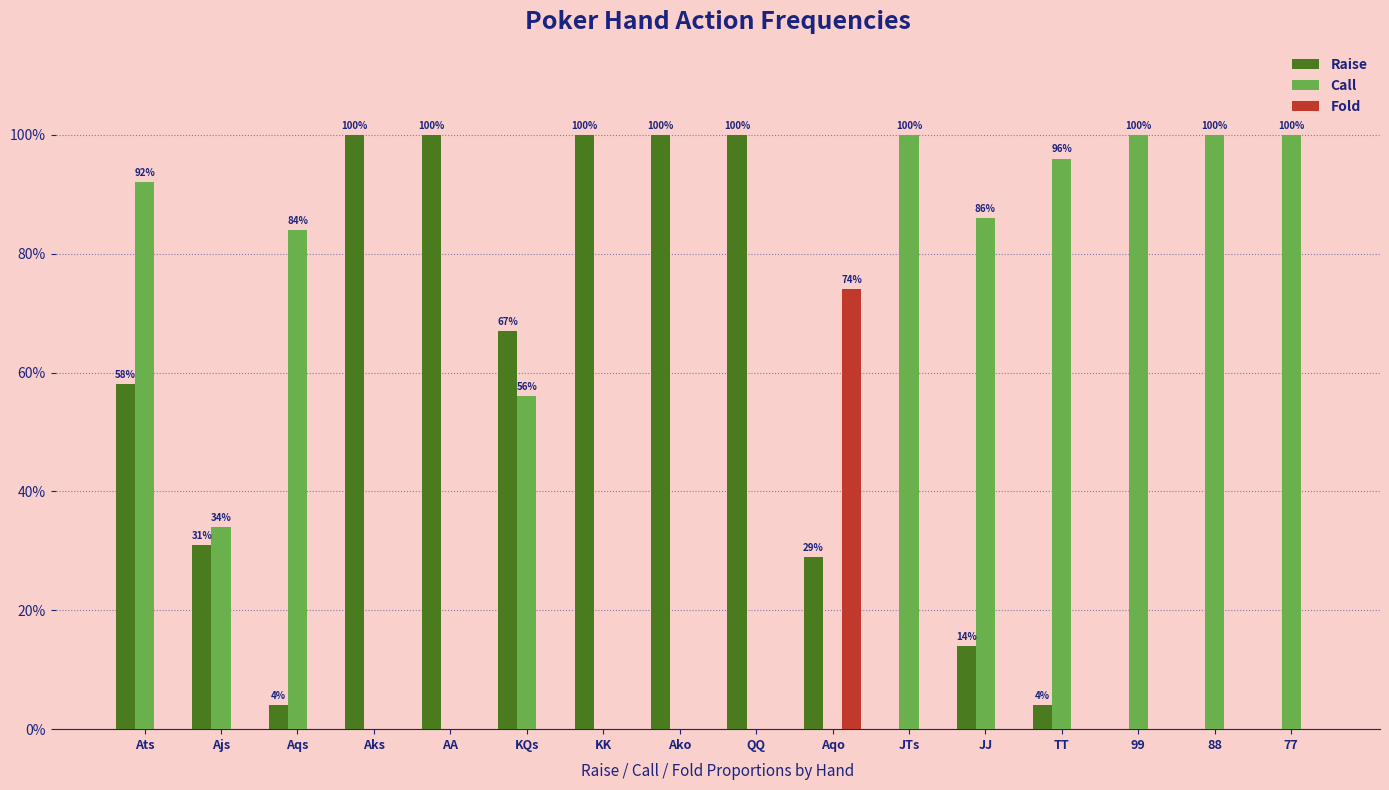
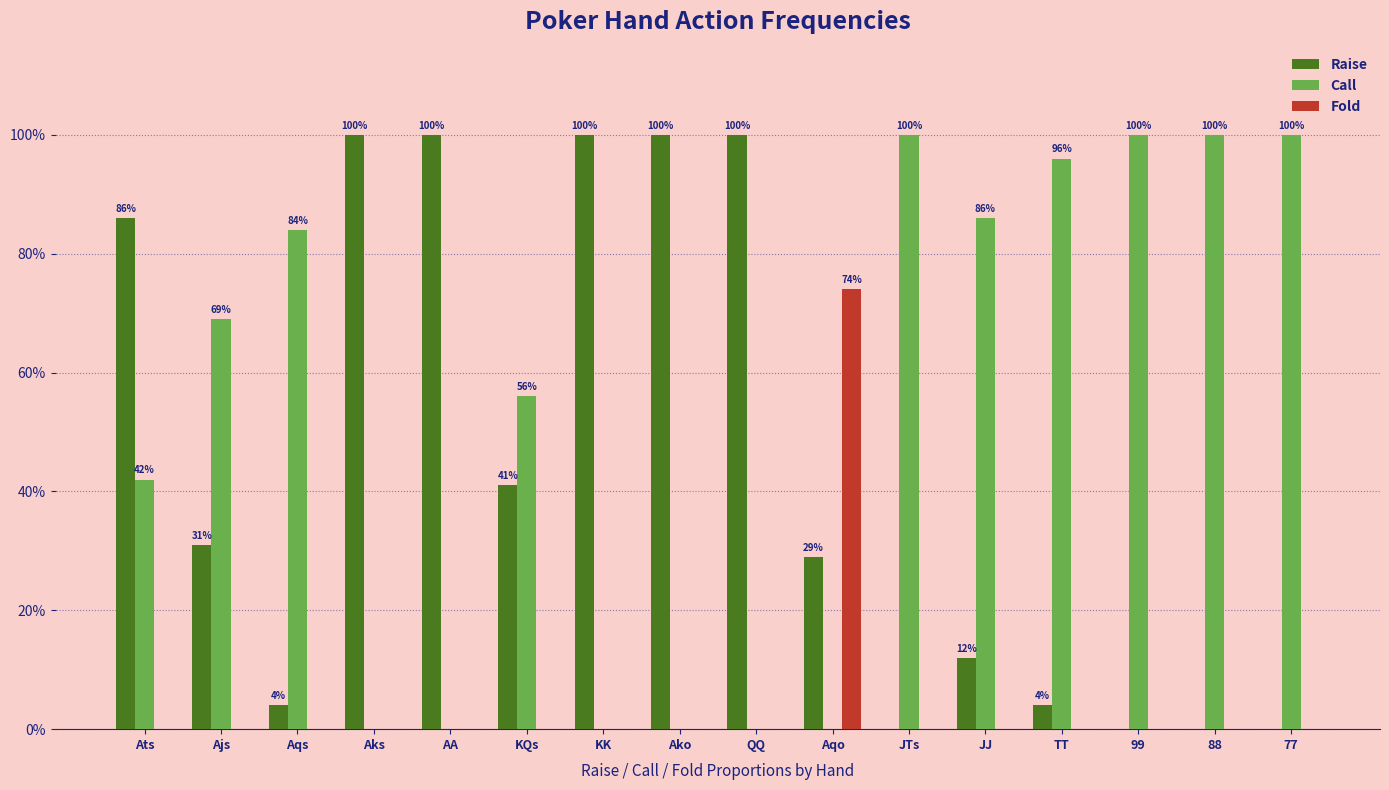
  {
    "Raise": {
-     "Ats": "58%",
+     "Ats": "86%",
      "Ajs": "31%",
      "Aqs": "4%",
      "Aks": "100%",
      "AA": "100%",
-     "KQs": "67%",
+     "KQs": "41%",
      "KK": "100%",
      "Ako": "100%",
      "QQ": "100%",
      "Aqo": "29%",
-     "JJ": "14%",
+     "JJ": "12%",
      "TT": "4%"
    },
    "Call": {
-     "Ats": "92%",
-     "Ajs": "34%",
+     "Ats": "42%",
+     "Ajs": "69%",
      "Aqs": "84%",
      "KQs": "56%",
      "JTs": "100%",
      "JJ": "86%",
      "TT": "96%",
      "99": "100%",
      "88": "100%",
      "77": "100%"
    },
    "Fold": {
      "Aqo": "74%"
    }
  }
